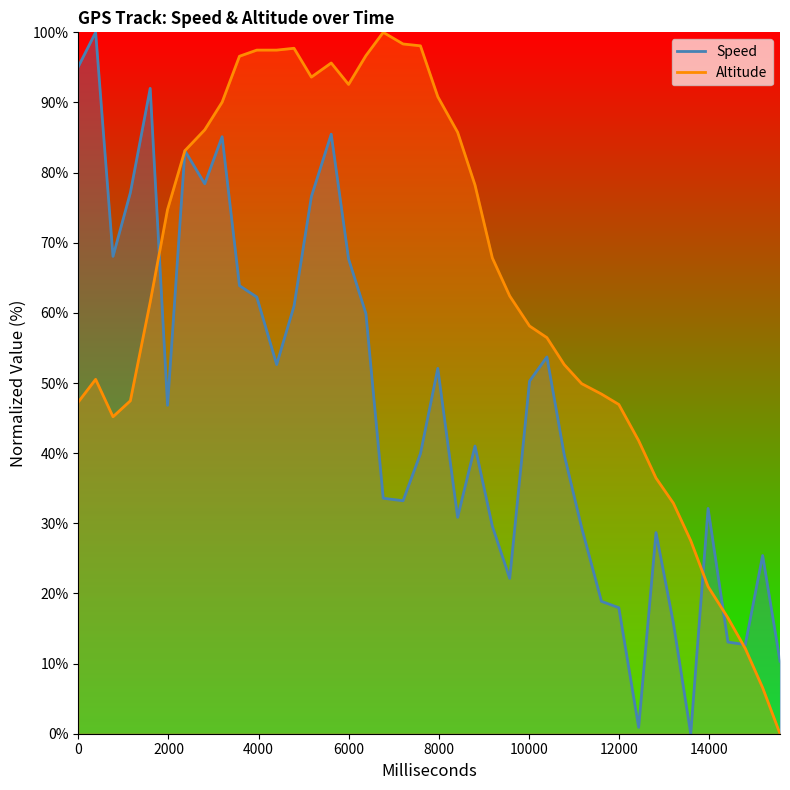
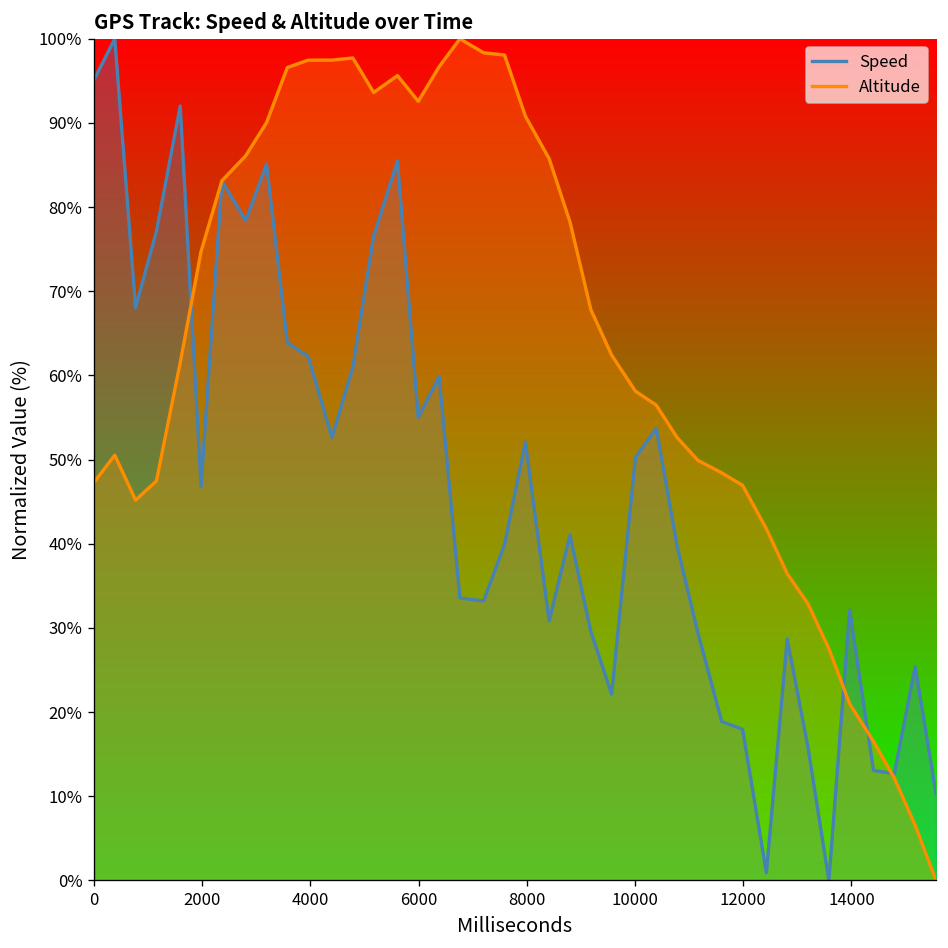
  {
    "Speed": {
      "0": "95%",
-     "6000": "68%"
+     "6000": "55%"
    },
    "Altitude": {
      "0": "47%",
      "6000": "93%"
    }
  }
